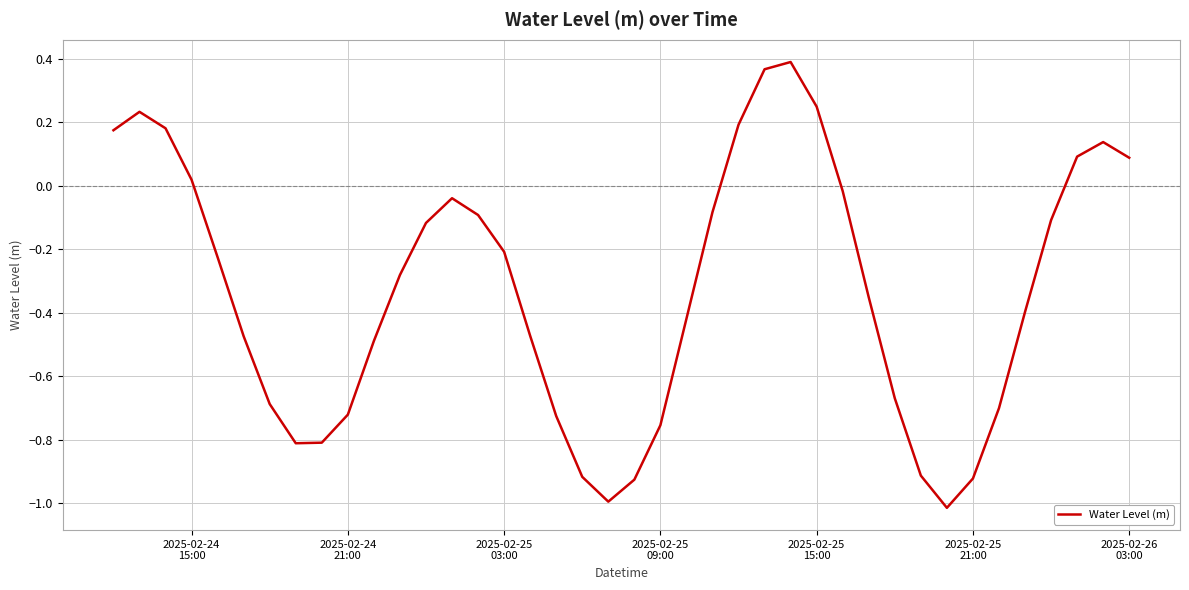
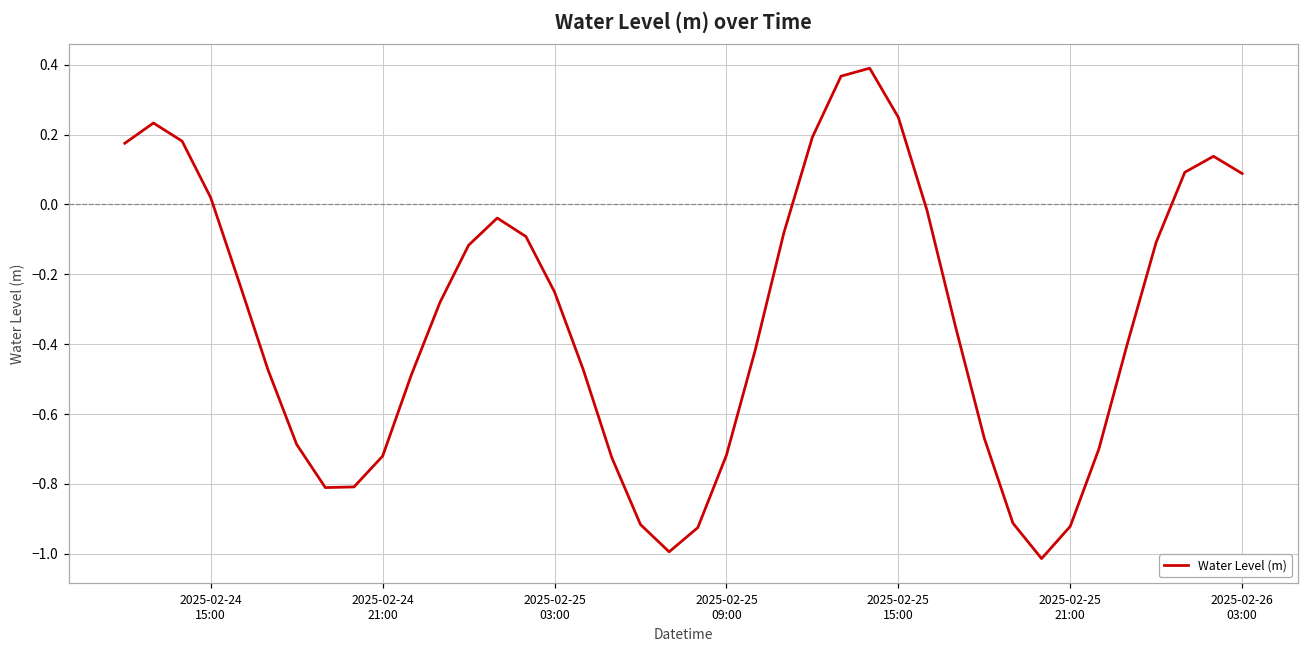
  {
    "2025-02-24 15:00": 0.02,
    "2025-02-24 21:00": -0.72,
-   "2025-02-25 03:00": -0.21,
-   "2025-02-25 09:00": -0.75,
+   "2025-02-25 03:00": -0.25,
+   "2025-02-25 09:00": -0.72,
    "2025-02-25 15:00": 0.25,
    "2025-02-25 21:00": -0.92,
    "2025-02-26 03:00": 0.09
  }
